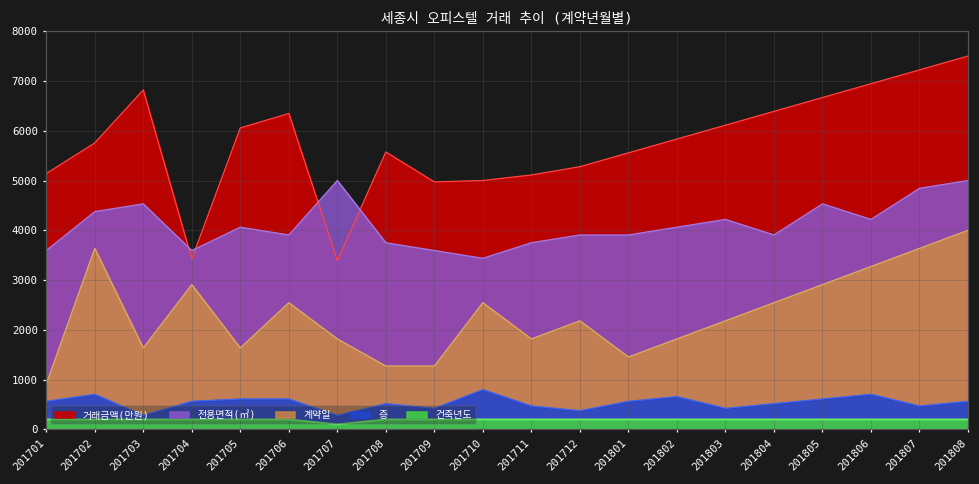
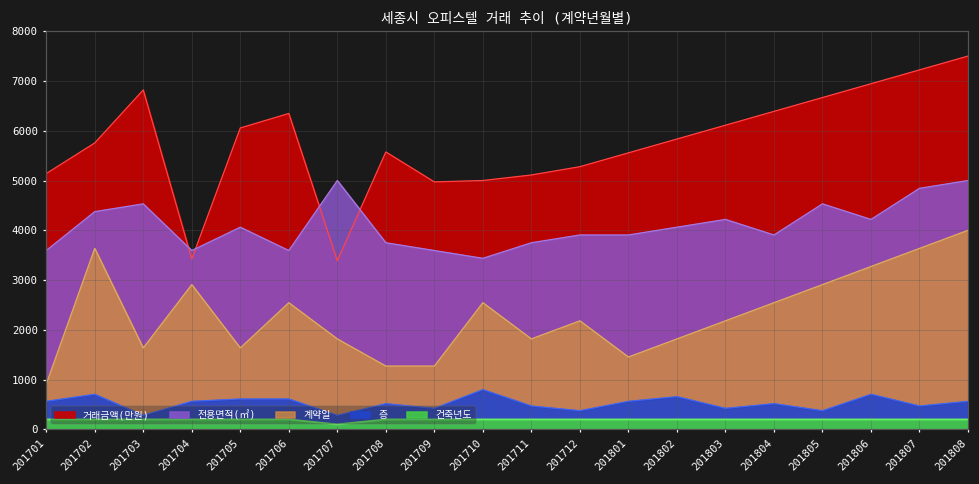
  {
    "거래금액(만원)": {
      "201701": 5100,
      "201702": 5800,
      "201703": 6800,
      "201704": 3400,
      "201705": 6100,
      "201706": 6300,
      "201707": 3400,
      "201708": 5600,
      "201709": 5000,
      "201710": 5000,
      "201711": 5100,
      "201712": 5300,
      "201801": 5600,
      "201802": 5800,
      "201803": 6100,
      "201804": 6400,
      "201805": 6700,
      "201806": 6900,
      "201807": 7200,
      "201808": 7500
    },
    "전용면적(㎡)": {
      "201701": 3600,
      "201702": 4400,
      "201703": 4500,
      "201704": 3600,
      "201705": 4100,
-     "201706": 3900,
+     "201706": 3600,
      "201707": 5000,
      "201708": 3800,
      "201709": 3600,
      "201710": 3400,
      "201711": 3800,
      "201712": 3900,
      "201801": 3900,
      "201802": 4100,
      "201803": 4200,
      "201804": 3900,
      "201805": 4500,
      "201806": 4200,
      "201807": 4800,
      "201808": 5000
    },
    "계약일": {
      "201701": 900,
      "201702": 3600,
      "201703": 1600,
      "201704": 2900,
      "201705": 1600,
      "201706": 2500,
      "201707": 1800,
      "201708": 1300,
      "201709": 1300,
      "201710": 2500,
      "201711": 1800,
      "201712": 2200,
      "201801": 1500,
      "201802": 1800,
      "201803": 2200,
      "201804": 2500,
      "201805": 2900,
      "201806": 3300,
      "201807": 3600,
      "201808": 4000
    },
    "층": {
      "201701": 600,
      "201702": 700,
      "201704": 600,
      "201705": 600,
      "201706": 600,
      "201708": 500,
      "201710": 800,
      "201711": 500,
      "201712": 400,
      "201801": 600,
      "201802": 700,
      "201803": 400,
      "201804": 500,
-     "201805": 600,
+     "201805": 400,
      "201806": 700,
      "201807": 500,
      "201808": 600
    },
    "건축년도": {
      "201701": 200,
      "201710": 200,
      "201711": 200,
      "201712": 200,
      "201801": 200,
      "201802": 200,
      "201803": 200,
      "201804": 200,
      "201805": 200,
      "201806": 200,
      "201807": 200,
      "201808": 200
    }
  }
